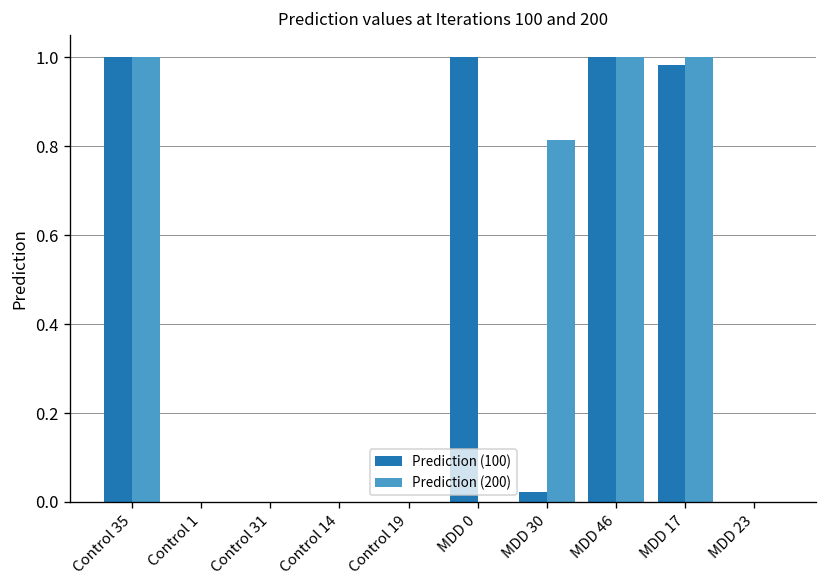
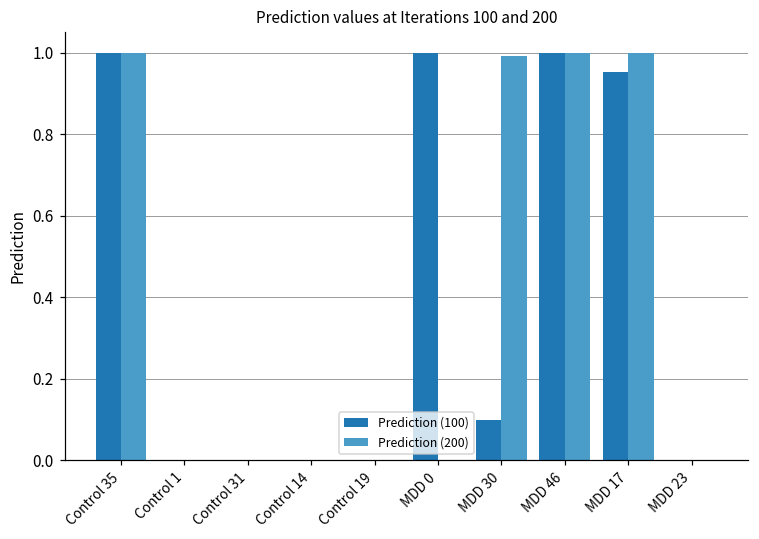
  {
    "Prediction (100)": {
      "Control 35": 1.00,
      "MDD 0": 1.00,
-     "MDD 30": 0.02,
+     "MDD 30": 0.10,
      "MDD 46": 1.00,
-     "MDD 17": 0.98
+     "MDD 17": 0.95
    },
    "Prediction (200)": {
      "Control 35": 1.00,
-     "MDD 30": 0.81,
+     "MDD 30": 0.99,
      "MDD 46": 1.00,
      "MDD 17": 1.00
    }
  }
